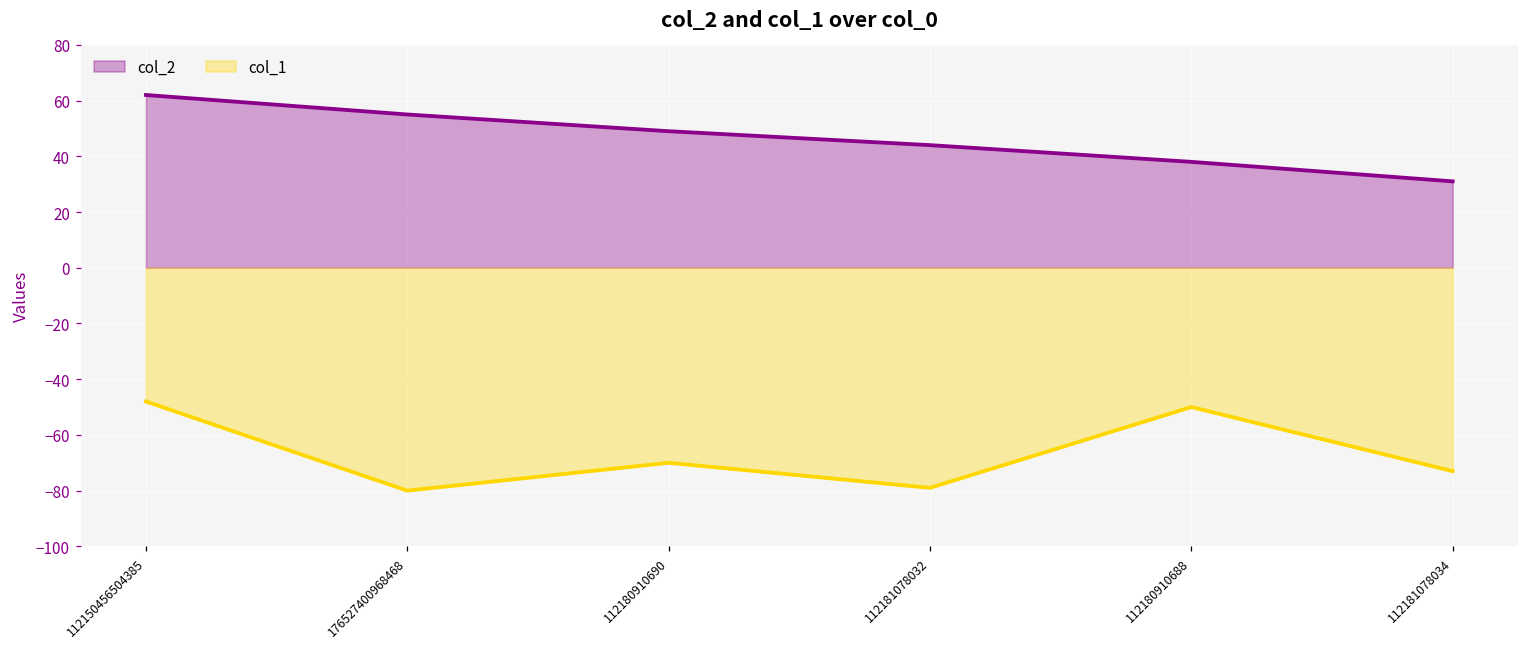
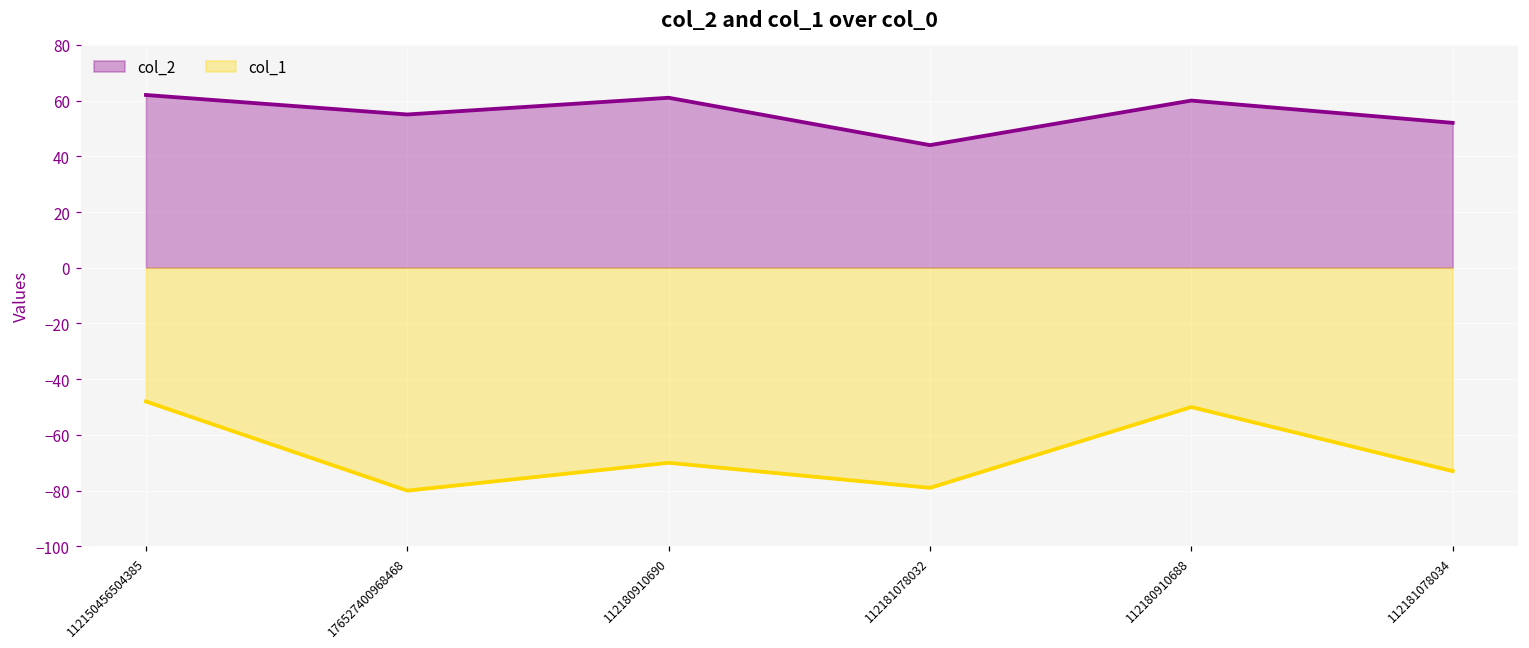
  {
    "col_2": {
      "112150456504385": 62,
      "176527400968468": 55,
-     "112180910690": 49,
+     "112180910690": 61,
      "112181078032": 44,
-     "112180910688": 38,
-     "112181078034": 31
+     "112180910688": 60,
+     "112181078034": 52
    }
  }
